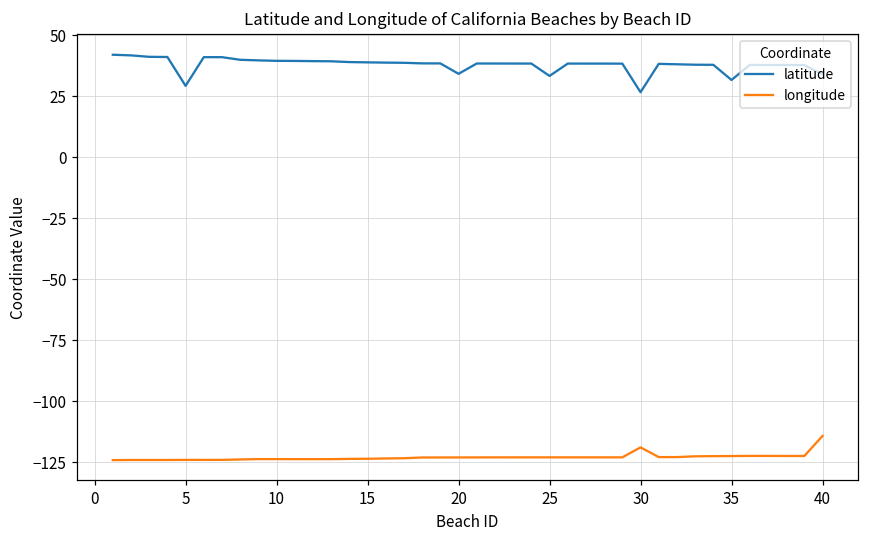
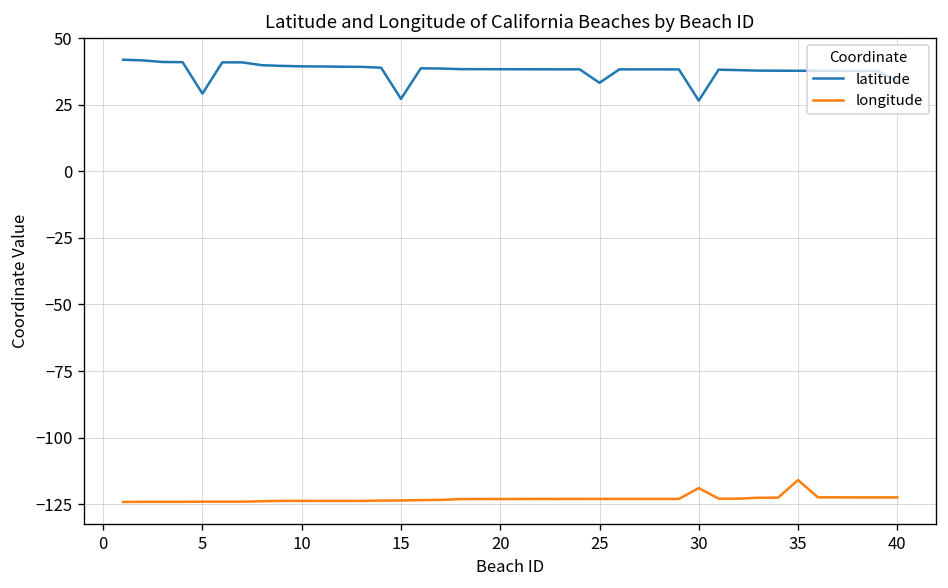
  {
    "latitude": {
      "5": 29,
      "10": 39,
-     "15": 39,
-     "20": 34,
+     "15": 27,
+     "20": 38,
      "25": 33,
      "30": 27,
-     "35": 32
+     "35": 38
    },
    "longitude": {
      "5": -124,
      "10": -124,
      "15": -124,
      "20": -123,
      "25": -123,
      "30": -119,
-     "35": -123,
-     "40": -114
+     "35": -116,
+     "40": -123
    }
  }
